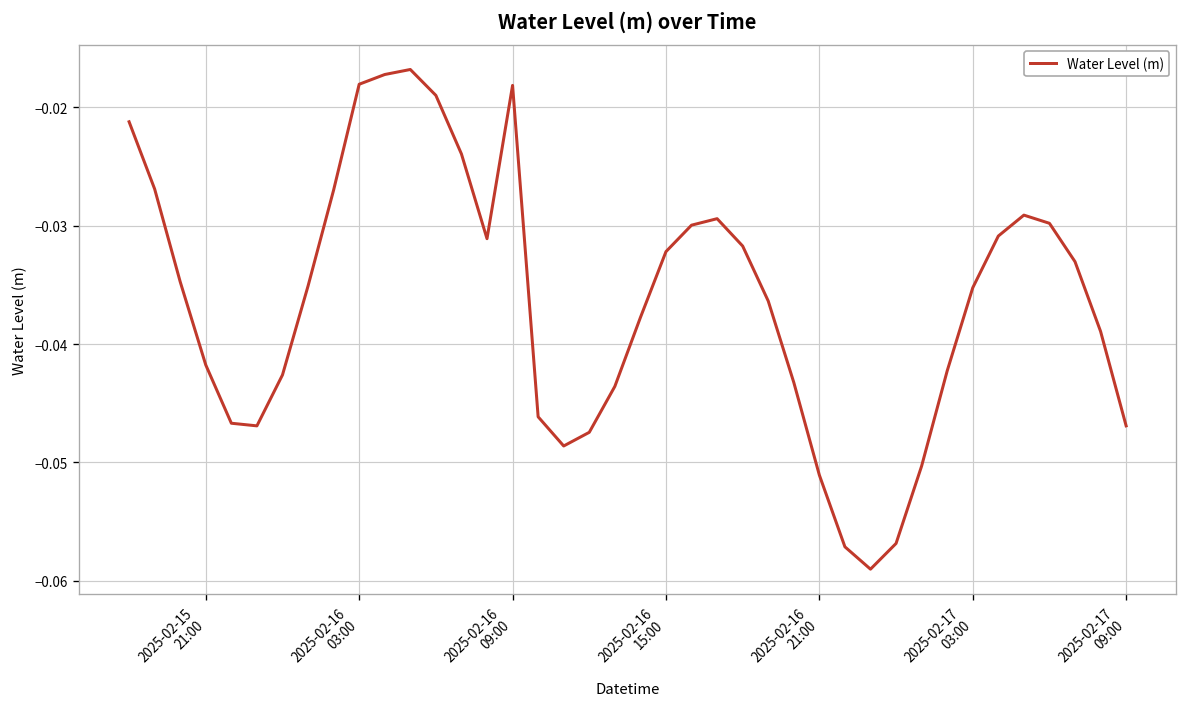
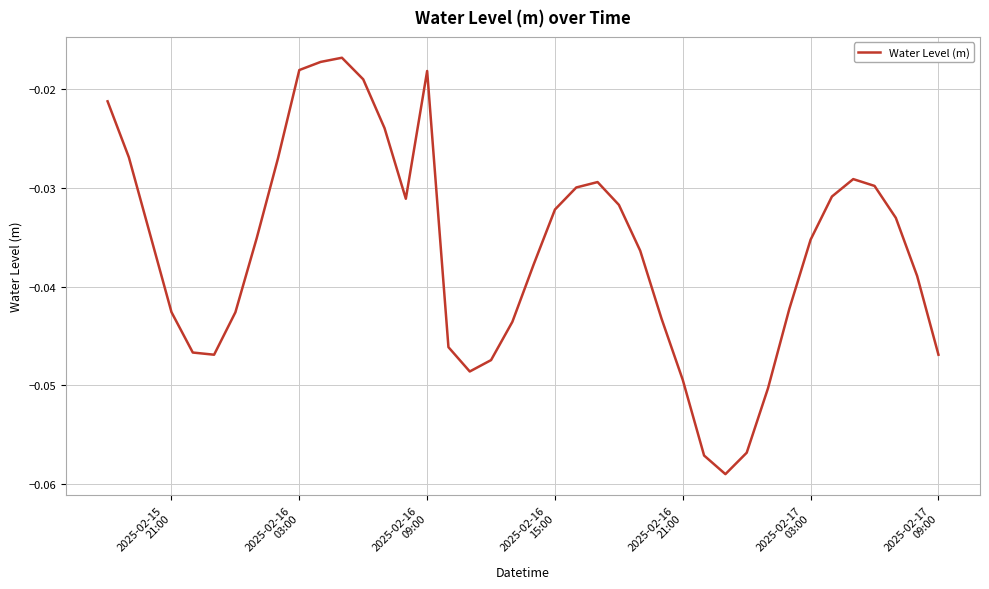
  {
-   "2025-02-15 21:00": -0.042,
+   "2025-02-15 21:00": -0.043,
    "2025-02-16 03:00": -0.018,
    "2025-02-16 09:00": -0.018,
    "2025-02-16 15:00": -0.032,
-   "2025-02-16 21:00": -0.051,
+   "2025-02-16 21:00": -0.049,
    "2025-02-17 03:00": -0.035,
    "2025-02-17 09:00": -0.047
  }
